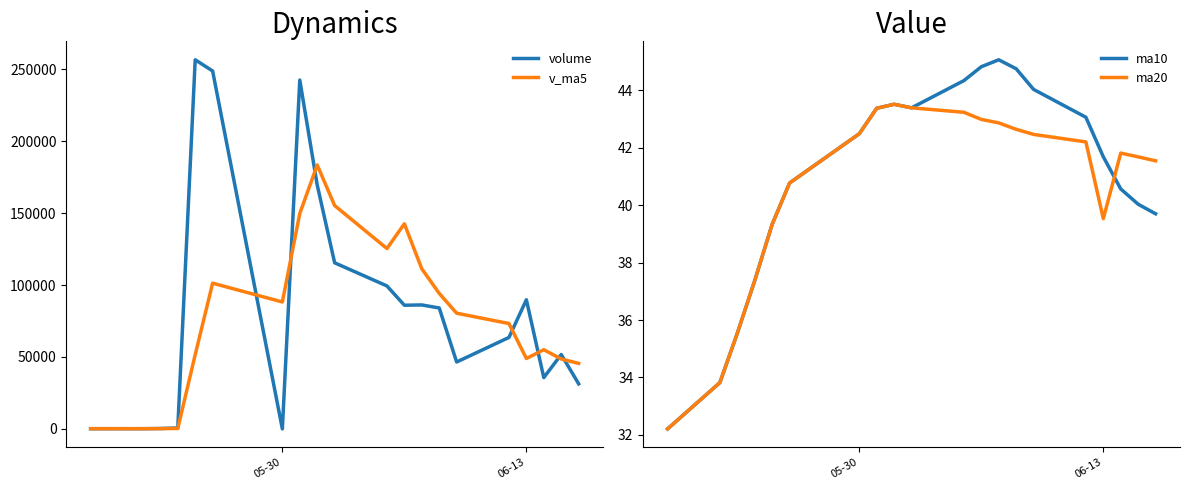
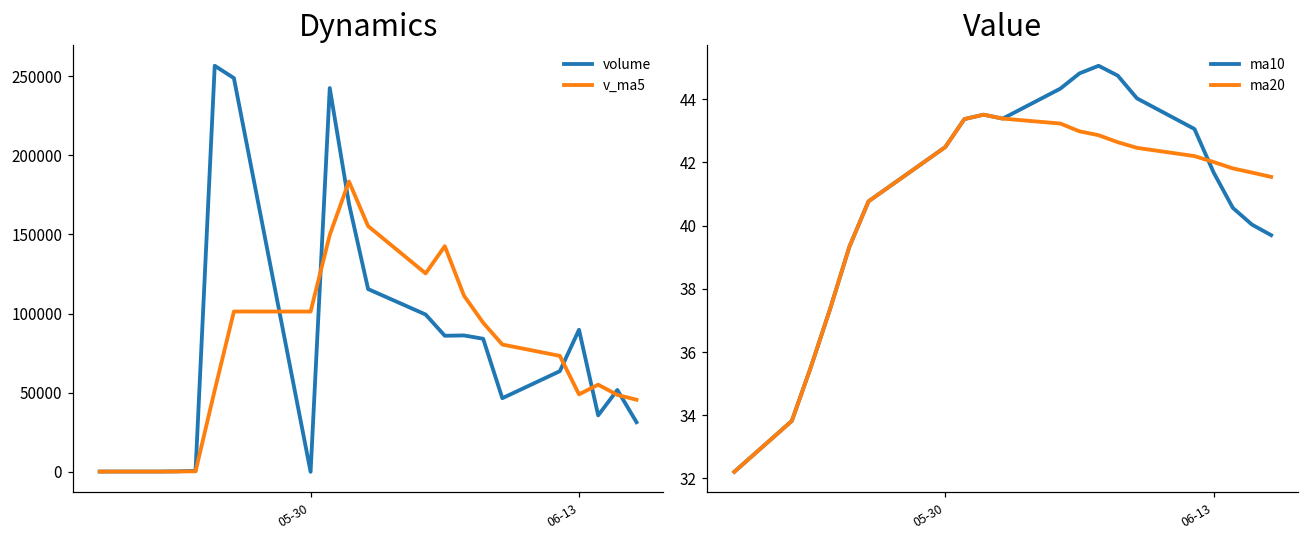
  {
    "Dynamics": {
      "volume": {
        "05-30": 0,
        "06-13": 90000
      },
      "v_ma5": {
-       "05-30": 88000,
+       "05-30": 101000,
        "06-13": 49000
      }
    },
    "Value": {
      "ma10": {
        "06-13": 41.7
      },
      "ma20": {
-       "06-13": 39.5
+       "06-13": 42.0
      }
    }
  }
